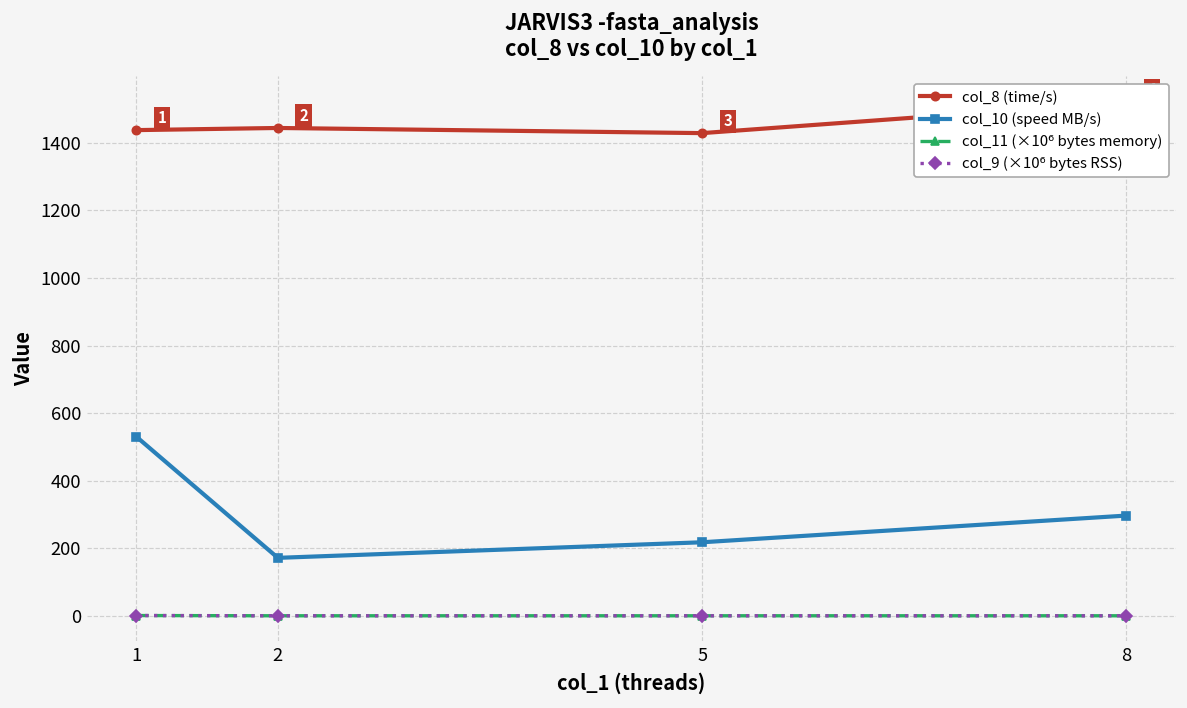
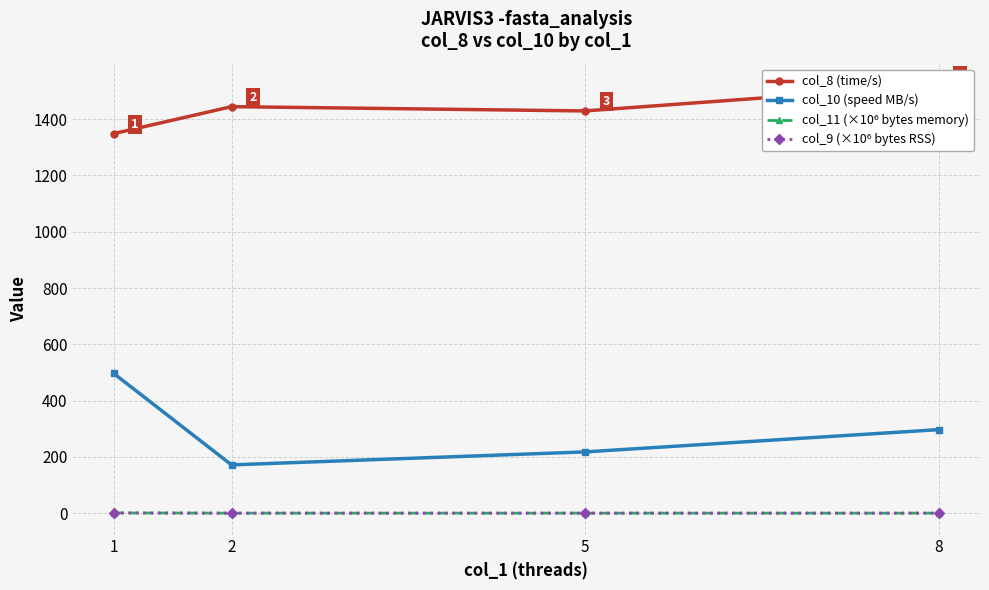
  {
    "col_8 (time/s)": {
-     "1": 1440
+     "1": 1350
    },
    "col_10 (speed MB/s)": {
-     "1": 530,
+     "1": 500,
      "2": 170,
      "5": 220,
      "8": 300
    },
    "col_9 (×10⁶ bytes RSS)": {
      "1": 0,
      "2": 0,
      "5": 0,
      "8": 0
    }
  }
